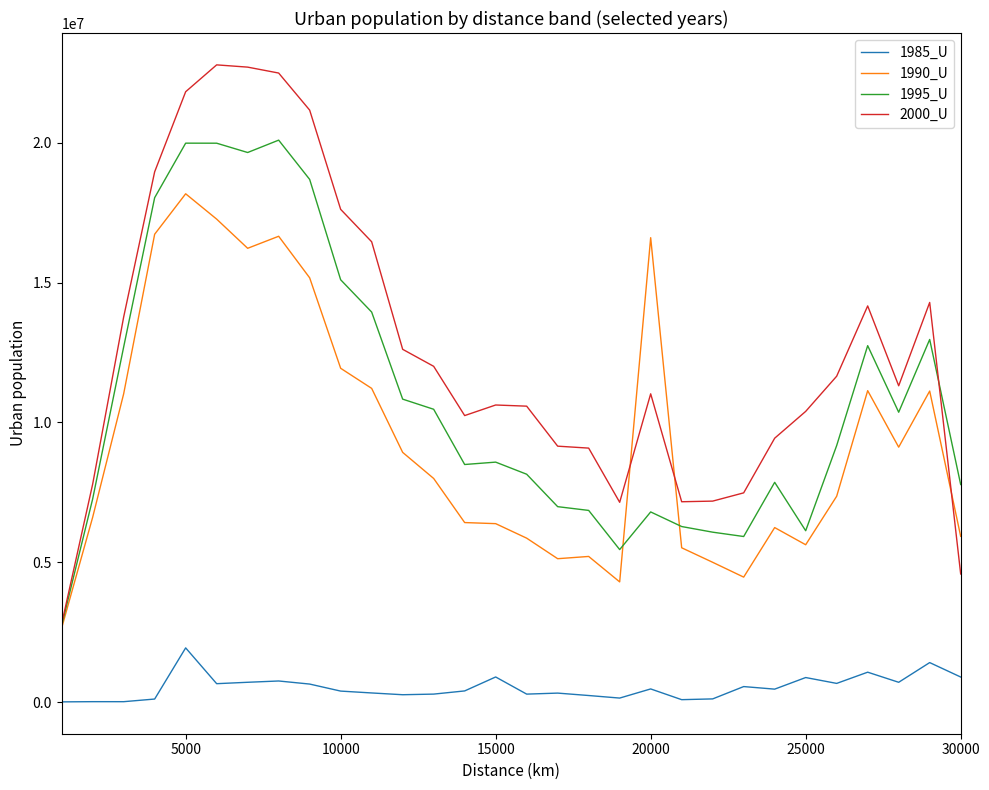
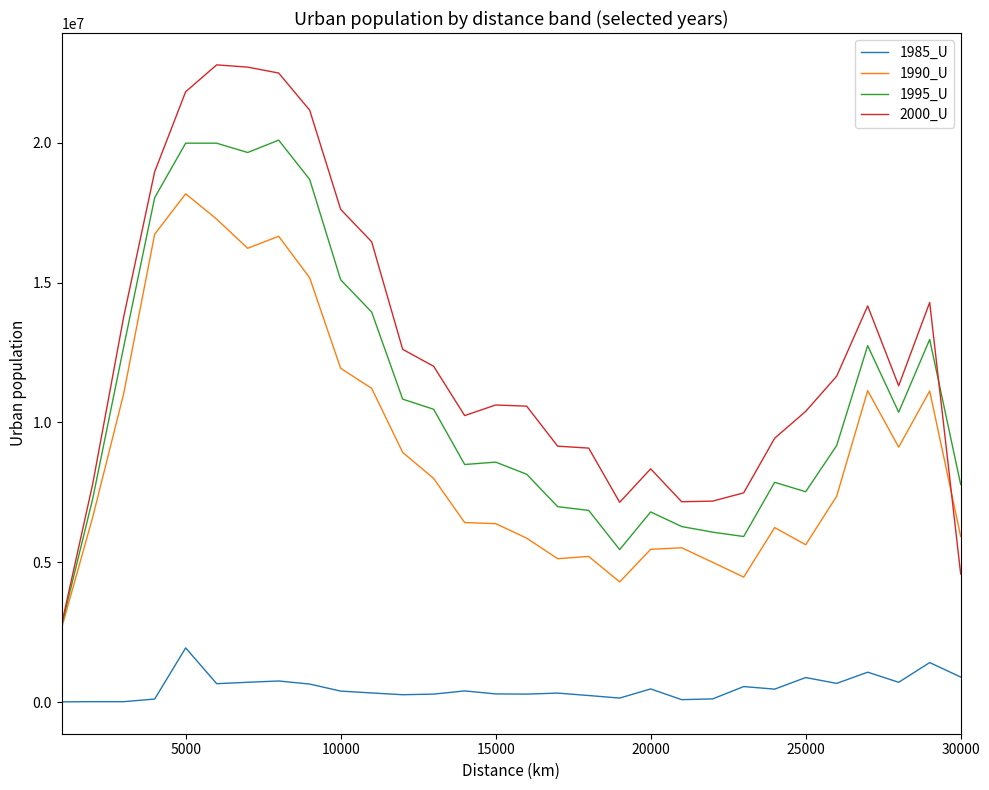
  {
    "1985_U": {
      "5000": 1900000,
      "10000": 400000,
-     "15000": 900000,
+     "15000": 300000,
      "20000": 500000,
      "25000": 900000,
      "30000": 900000
    },
    "1990_U": {
      "5000": 18200000,
      "10000": 11900000,
      "15000": 6400000,
-     "20000": 16600000,
+     "20000": 5500000,
      "25000": 5600000,
      "30000": 5900000
    },
    "1995_U": {
      "5000": 20000000,
      "10000": 15100000,
      "15000": 8600000,
      "20000": 6800000,
-     "25000": 6100000,
+     "25000": 7500000,
      "30000": 7800000
    },
    "2000_U": {
      "5000": 21800000,
      "10000": 17600000,
      "15000": 10600000,
-     "20000": 11000000,
+     "20000": 8300000,
      "25000": 10400000,
      "30000": 4600000
    }
  }
